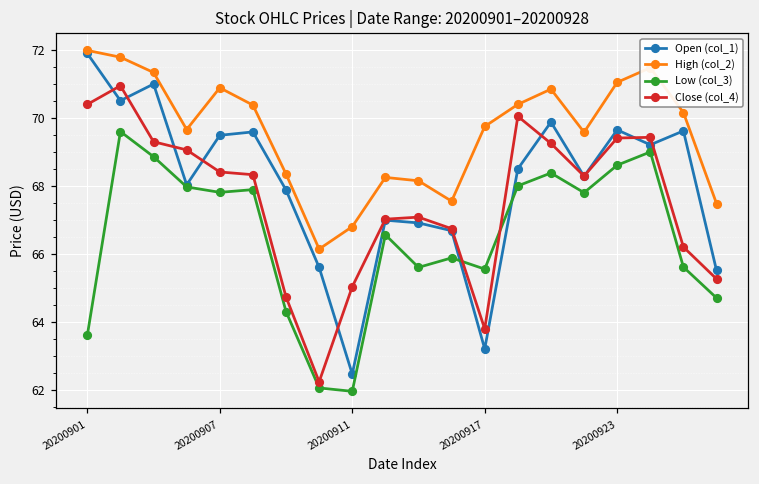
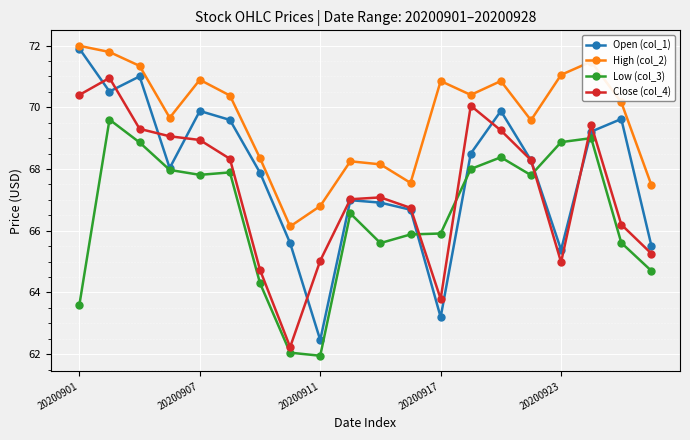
  {
    "Open (col_1)": {
      "20200901": 71.9,
-     "20200907": 69.5,
+     "20200907": 69.9,
      "20200911": 62.5,
      "20200917": 63.2,
-     "20200923": 69.7
+     "20200923": 65.4
    },
    "High (col_2)": {
      "20200901": 72.0,
      "20200907": 70.9,
      "20200911": 66.8,
-     "20200917": 69.8,
+     "20200917": 70.9,
      "20200923": 71.1
    },
    "Low (col_3)": {
      "20200901": 63.6,
      "20200907": 67.8,
      "20200911": 62.0,
-     "20200917": 65.6,
-     "20200923": 68.6
+     "20200917": 65.9,
+     "20200923": 68.9
    },
    "Close (col_4)": {
      "20200901": 70.4,
-     "20200907": 68.4,
+     "20200907": 68.9,
      "20200911": 65.0,
      "20200917": 63.8,
-     "20200923": 69.4
+     "20200923": 65.0
    }
  }
